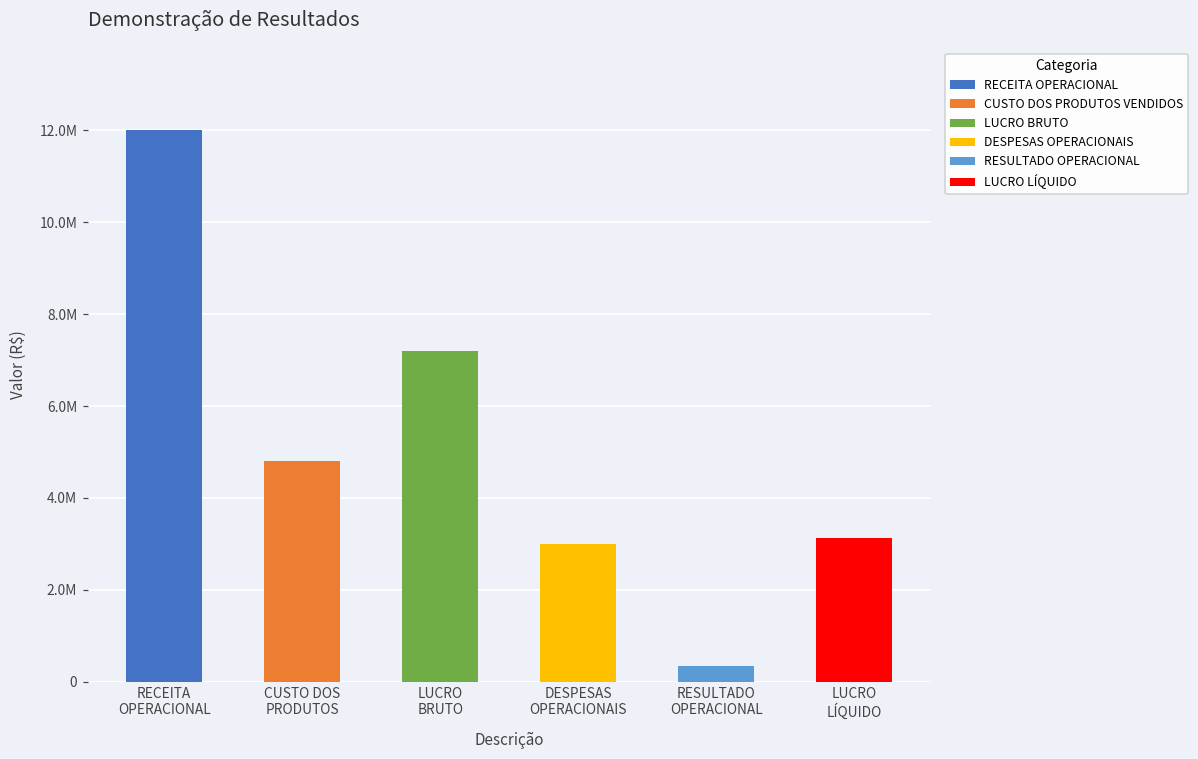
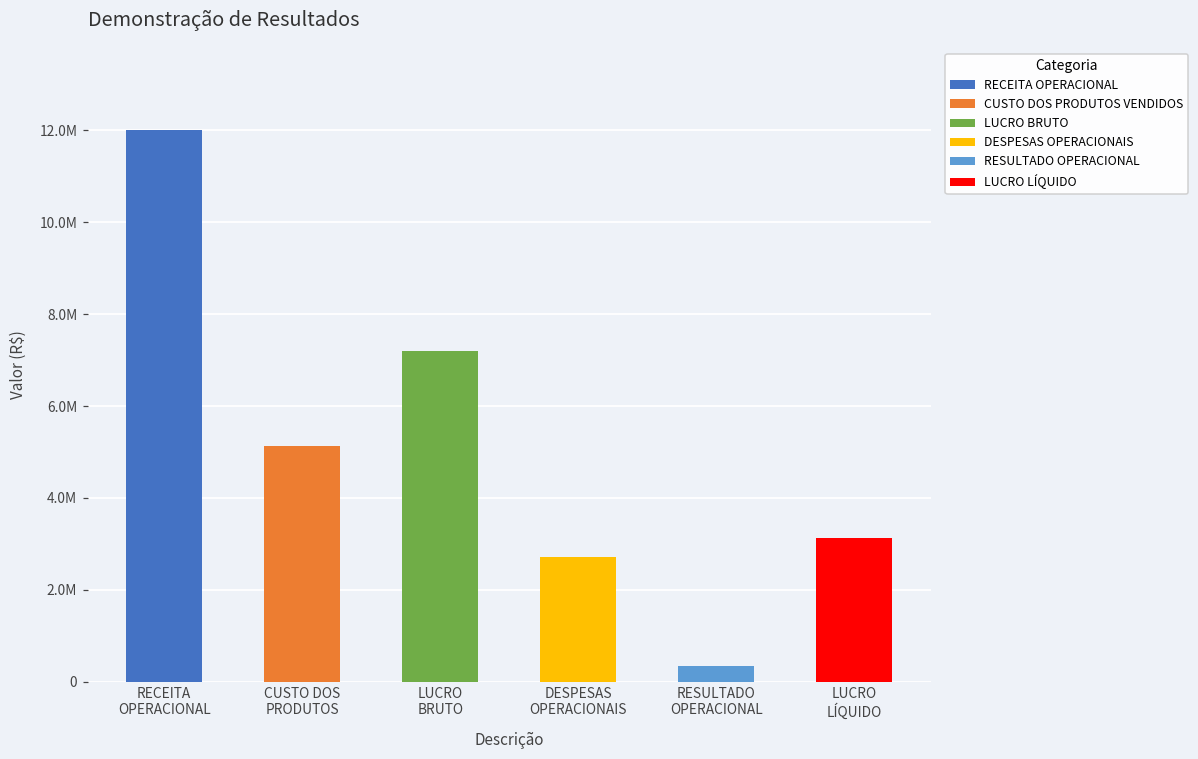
  {
    "RECEITA OPERACIONAL": 12000000,
-   "CUSTO DOS PRODUTOS": 4800000,
+   "CUSTO DOS PRODUTOS": 5100000,
    "LUCRO BRUTO": 7200000,
-   "DESPESAS OPERACIONAIS": 3000000,
+   "DESPESAS OPERACIONAIS": 2700000,
    "RESULTADO OPERACIONAL": 400000,
    "LUCRO LÍQUIDO": 3100000
  }
